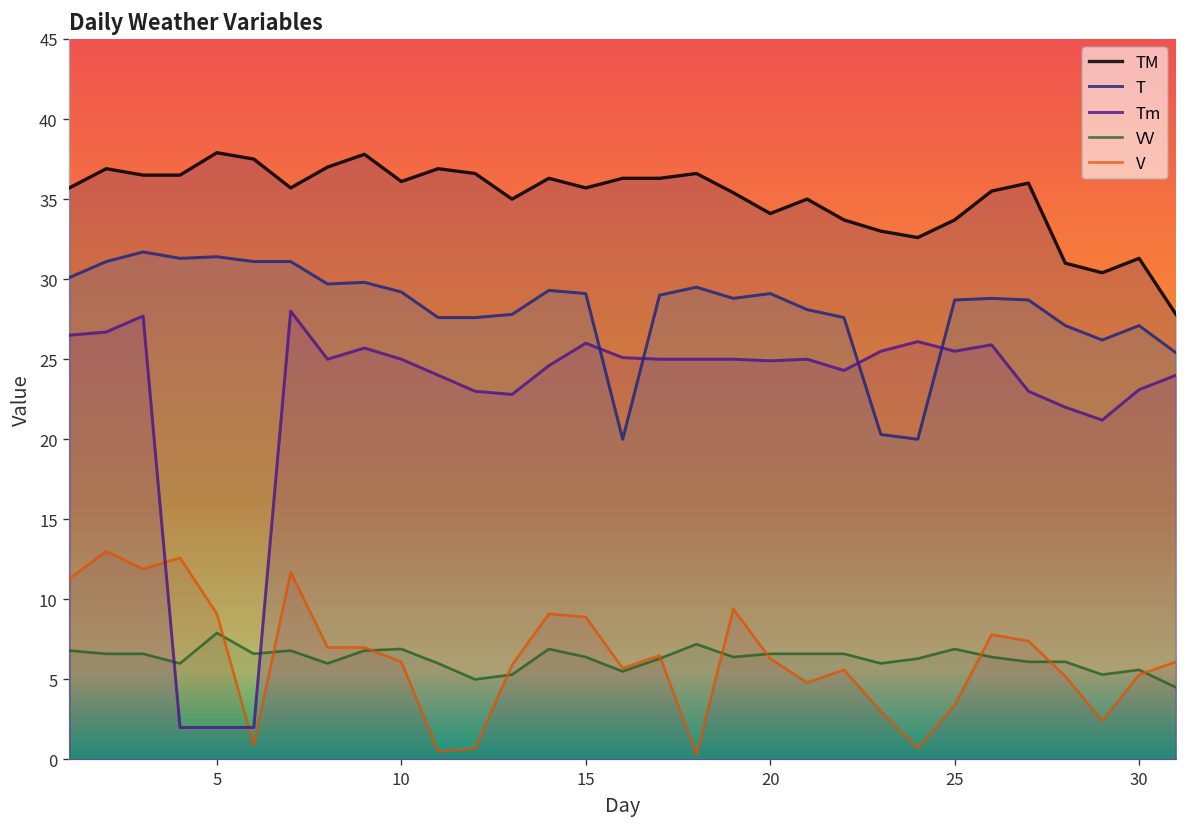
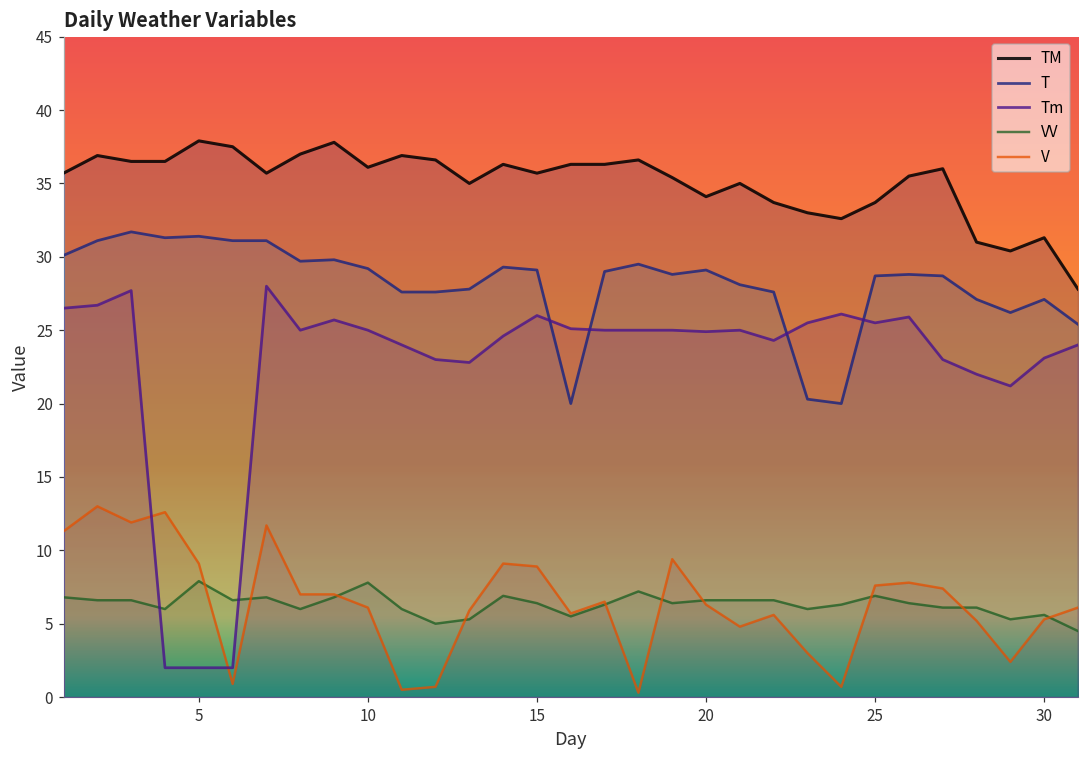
  {
    "TM": {
      "5": 37.9,
      "10": 36.1,
      "15": 35.7,
      "20": 34.1,
      "25": 33.7,
      "30": 31.3
    },
    "VV": {
      "5": 7.9,
-     "10": 6.9,
+     "10": 7.8,
      "15": 6.4,
      "20": 6.6,
      "25": 6.9,
      "30": 5.6
    },
    "V": {
      "5": 9.1,
      "10": 6.1,
      "15": 8.9,
      "20": 6.3,
-     "25": 3.4,
+     "25": 7.6,
      "30": 5.3
    }
  }
